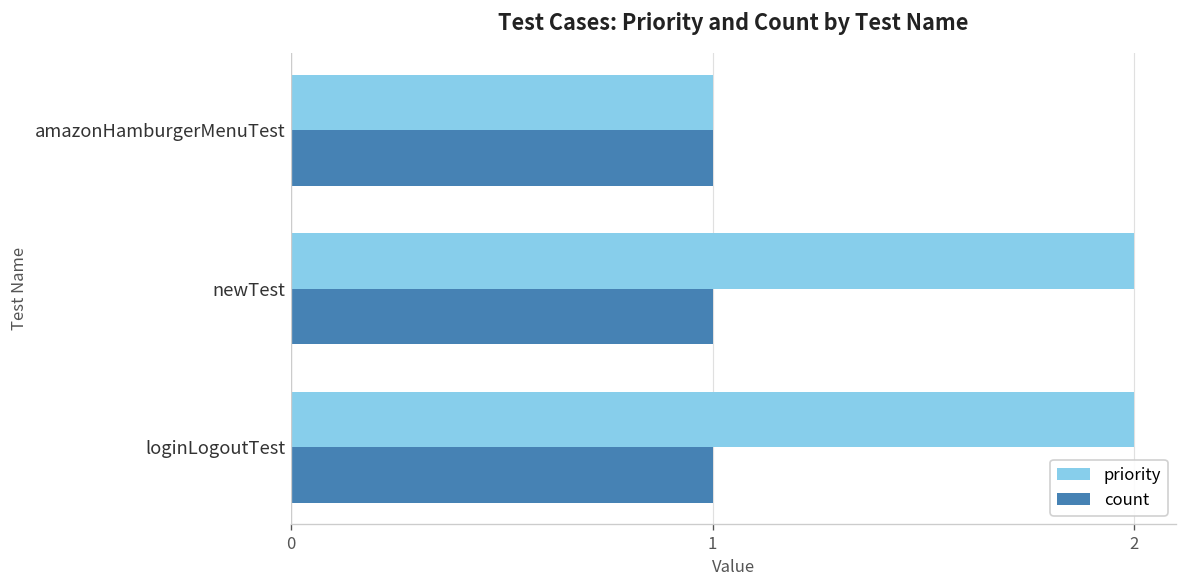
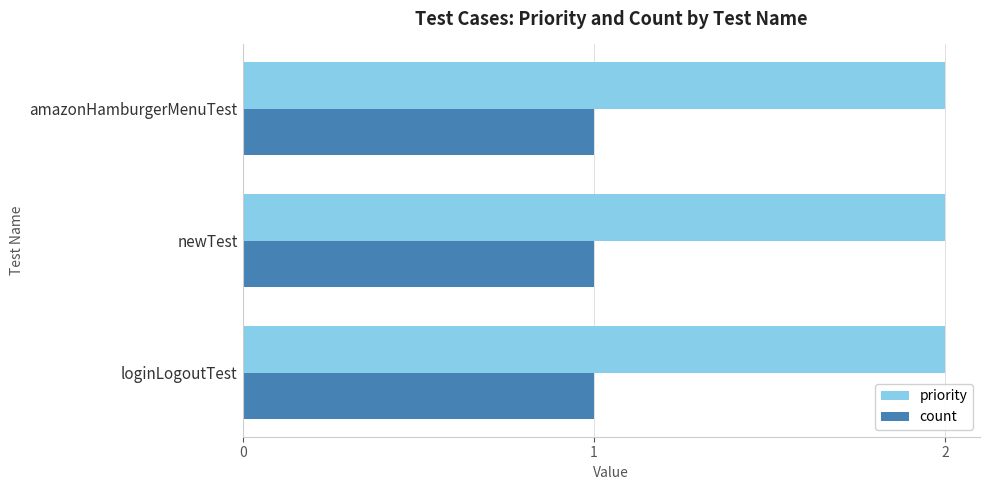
  {
    "priority": {
-     "amazonHamburgerMenuTest": 1,
+     "amazonHamburgerMenuTest": 2,
      "newTest": 2,
      "loginLogoutTest": 2
    },
    "count": {
      "amazonHamburgerMenuTest": 1,
      "newTest": 1,
      "loginLogoutTest": 1
    }
  }
